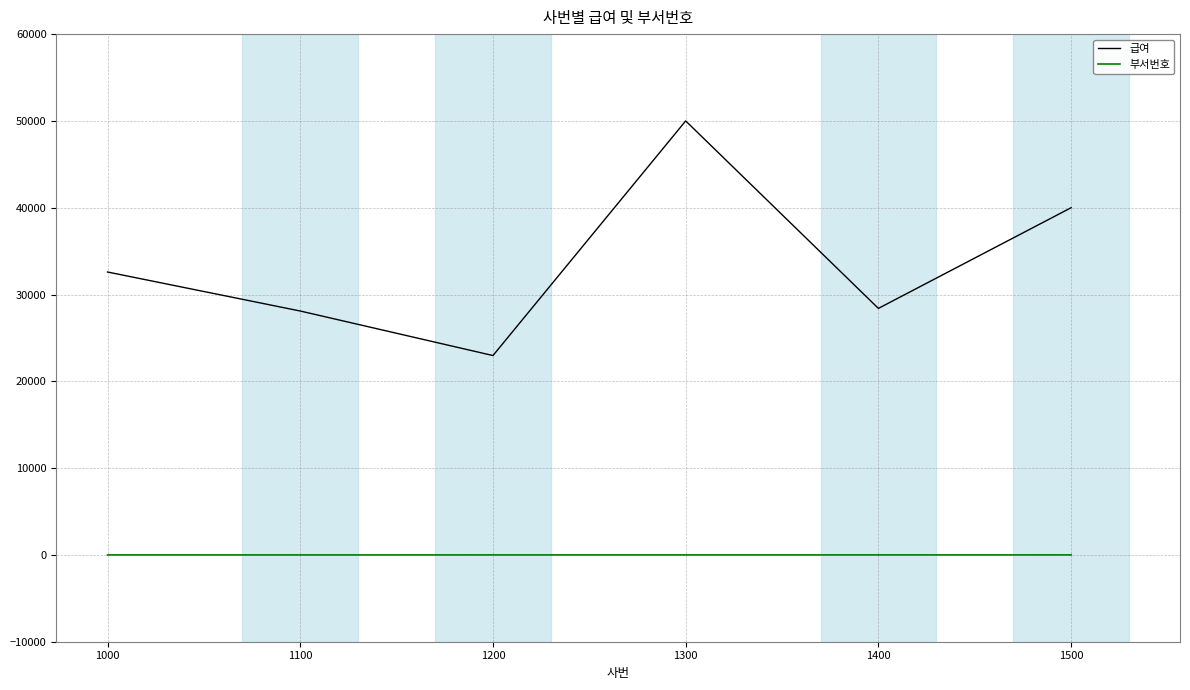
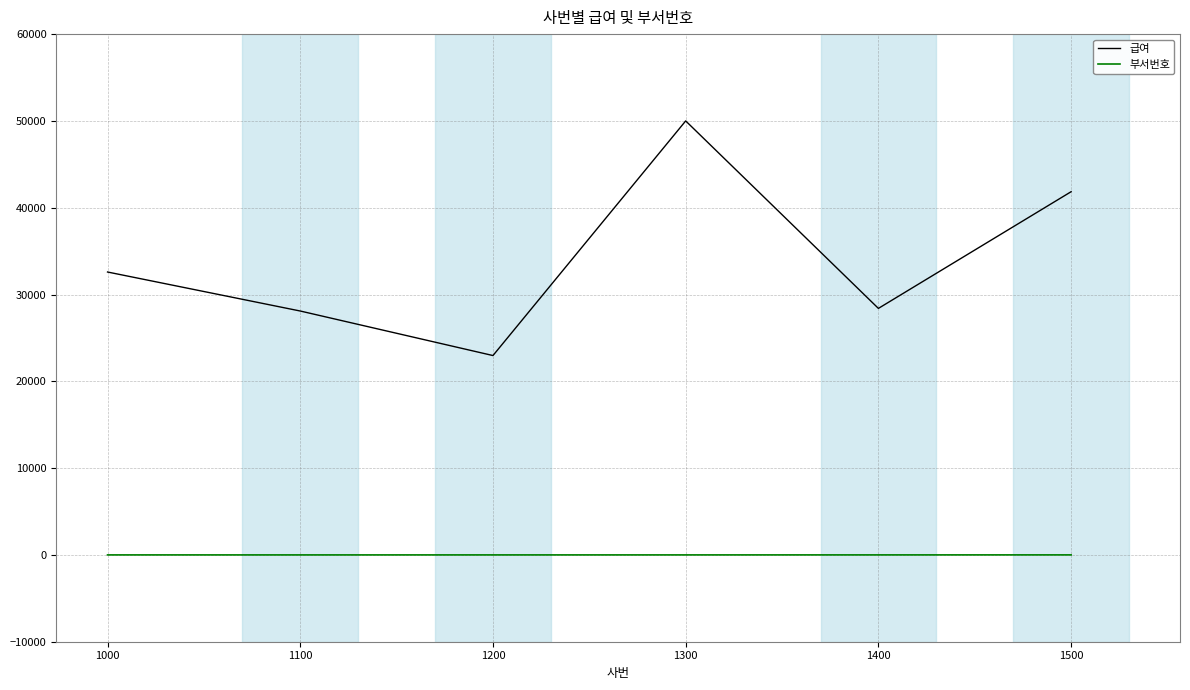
  {
    "급여": {
      "1000": 33000,
      "1100": 28000,
      "1200": 23000,
      "1300": 50000,
      "1400": 28000,
-     "1500": 40000
+     "1500": 42000
    },
    "부서번호": {
      "1000": 0,
      "1100": 0,
      "1200": 0,
      "1300": 0,
      "1400": 0,
      "1500": 0
    }
  }
